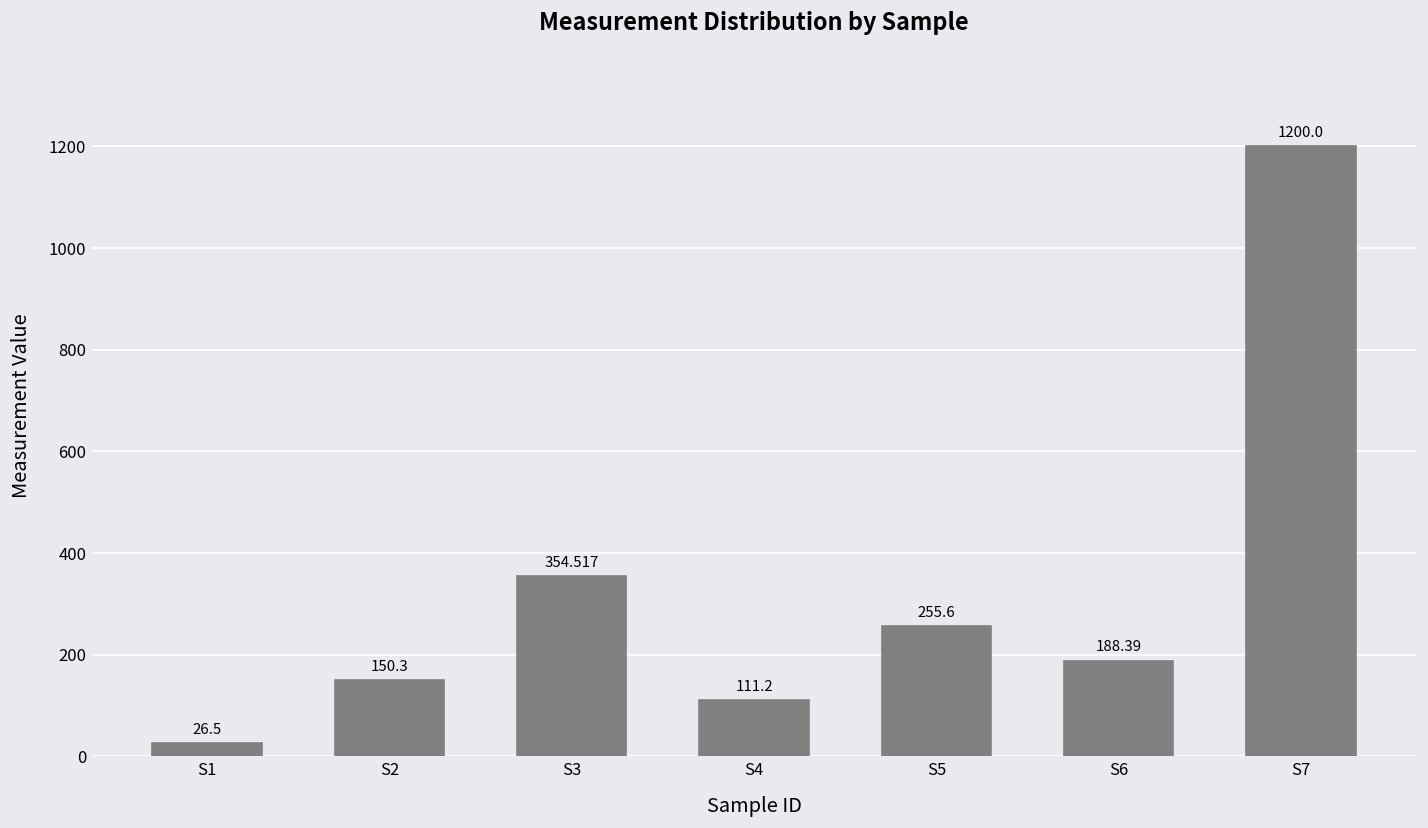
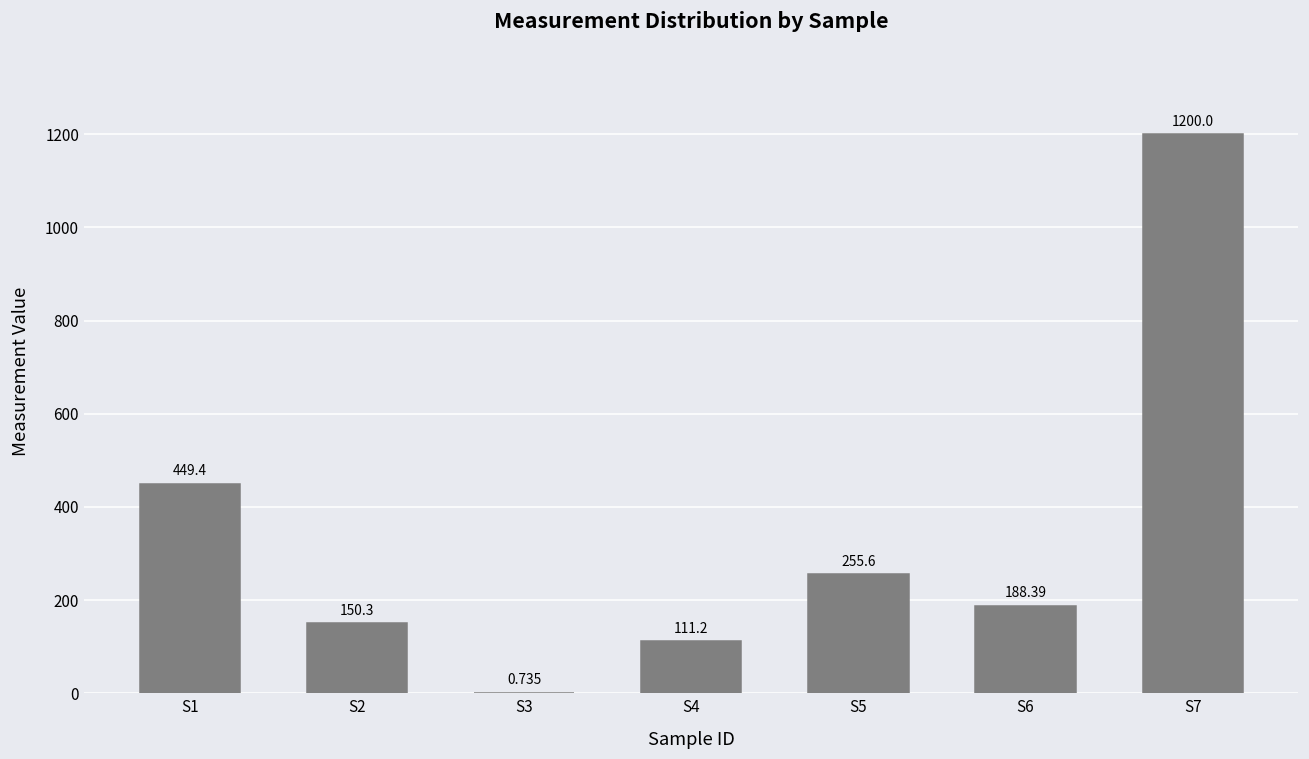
  {
-   "S1": 26.5,
+   "S1": 449.4,
    "S2": 150.3,
-   "S3": 354.517,
+   "S3": 0.735,
    "S4": 111.2,
    "S5": 255.6,
    "S6": 188.39,
    "S7": 1200.0
  }
